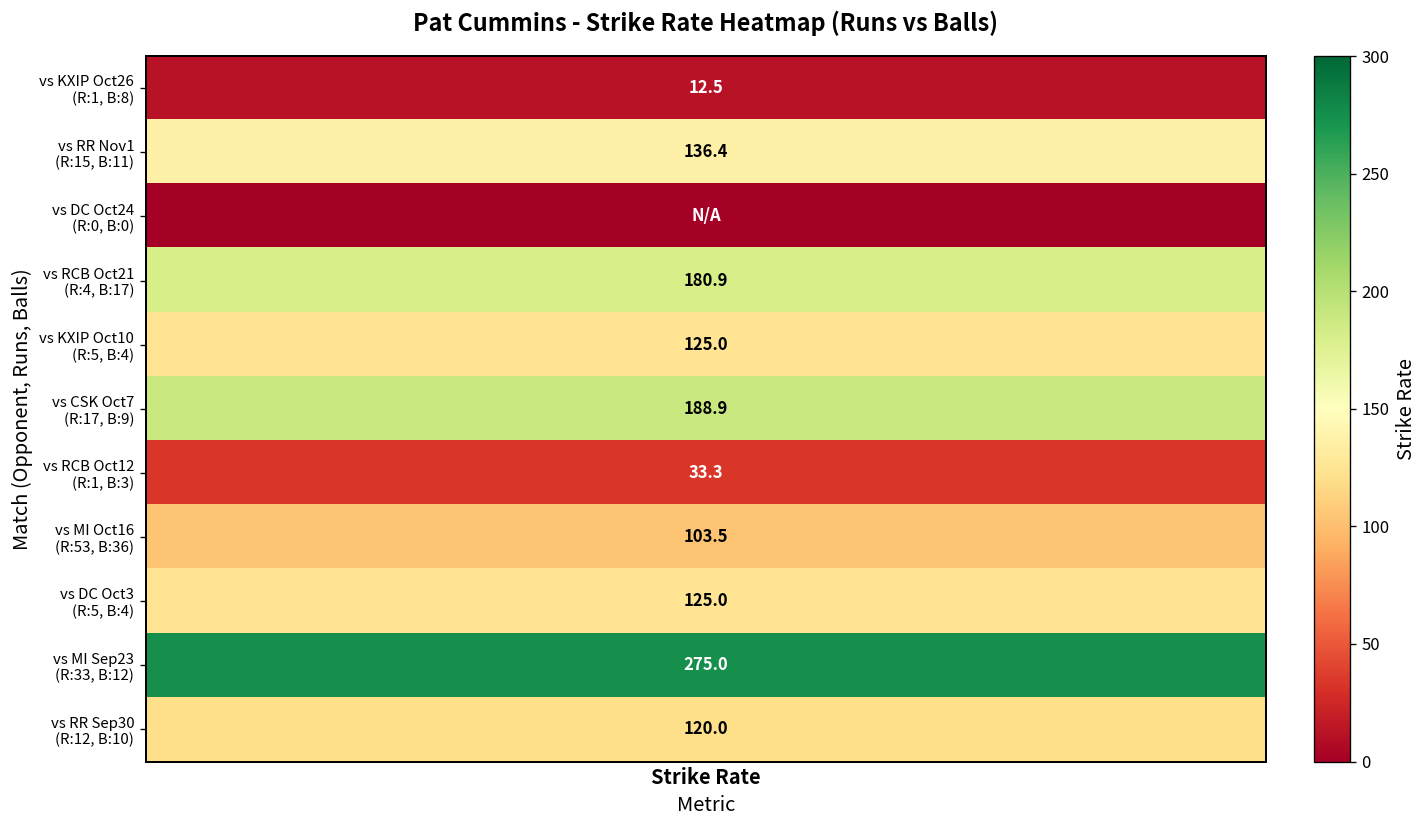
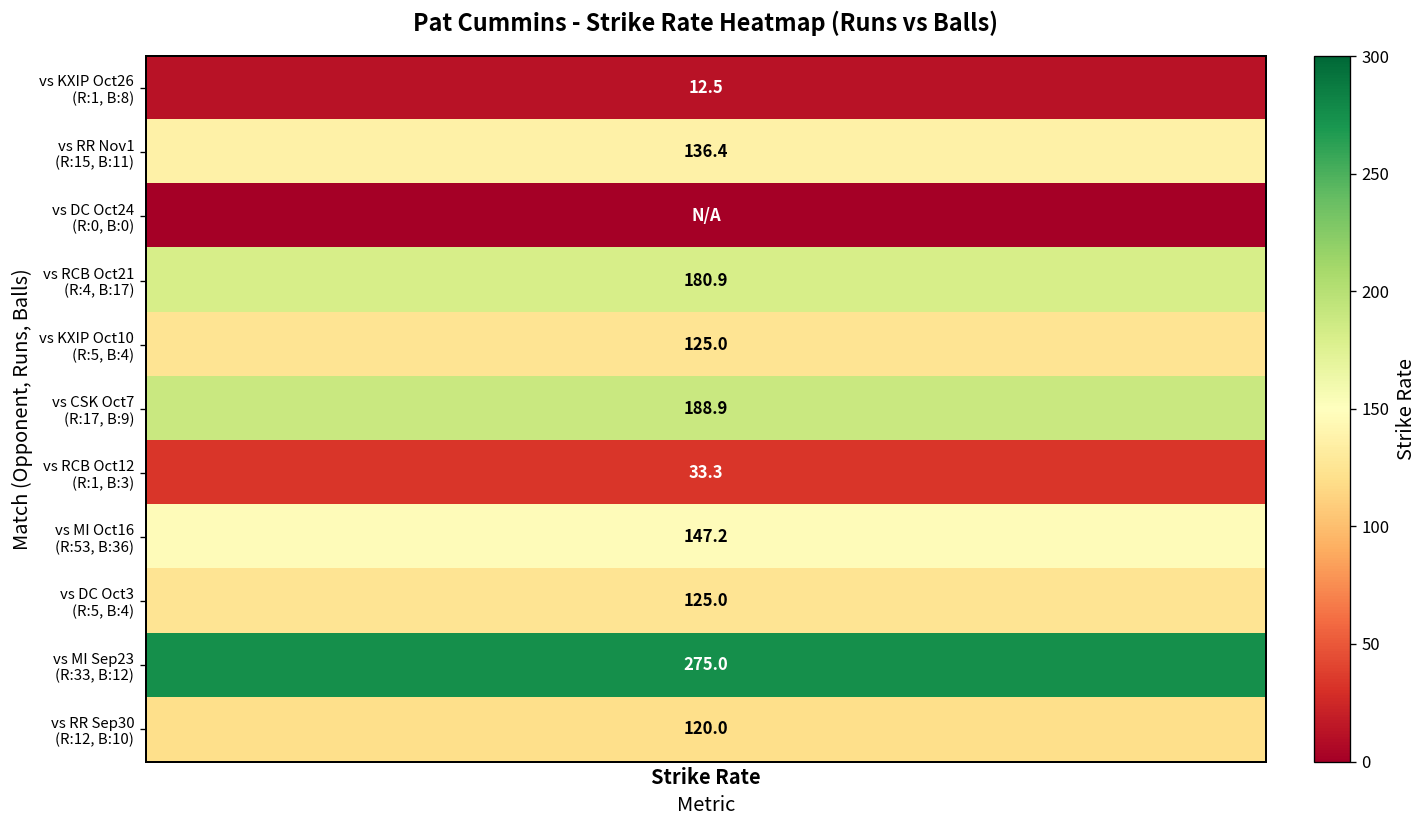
  {
    "vs KXIP Oct26 (R:1, B:8)": {
      "Strike Rate": 12.5
    },
    "vs RR Nov1 (R:15, B:11)": {
      "Strike Rate": 136.4
    },
    "vs RCB Oct21 (R:4, B:17)": {
      "Strike Rate": 180.9
    },
    "vs KXIP Oct10 (R:5, B:4)": {
      "Strike Rate": 125.0
    },
    "vs CSK Oct7 (R:17, B:9)": {
      "Strike Rate": 188.9
    },
    "vs RCB Oct12 (R:1, B:3)": {
      "Strike Rate": 33.3
    },
    "vs MI Oct16 (R:53, B:36)": {
-     "Strike Rate": 103.5
+     "Strike Rate": 147.2
    },
    "vs DC Oct3 (R:5, B:4)": {
      "Strike Rate": 125.0
    },
    "vs MI Sep23 (R:33, B:12)": {
      "Strike Rate": 275.0
    },
    "vs RR Sep30 (R:12, B:10)": {
      "Strike Rate": 120.0
    }
  }
